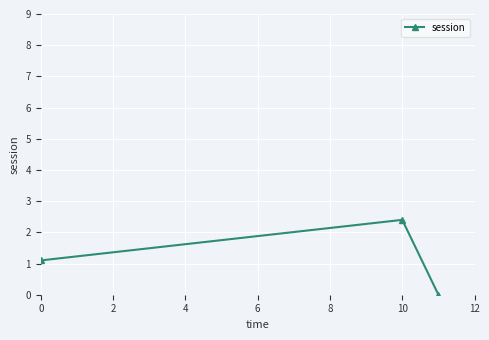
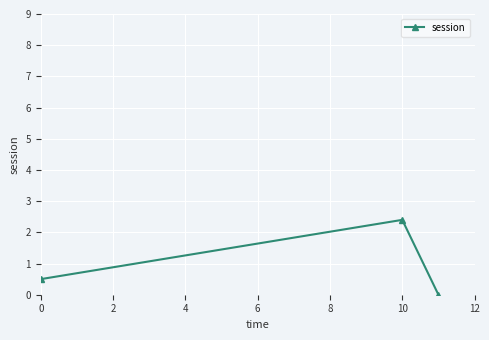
  {
-   "0": 1.1,
+   "0": 0.5,
    "10": 2.4
  }
